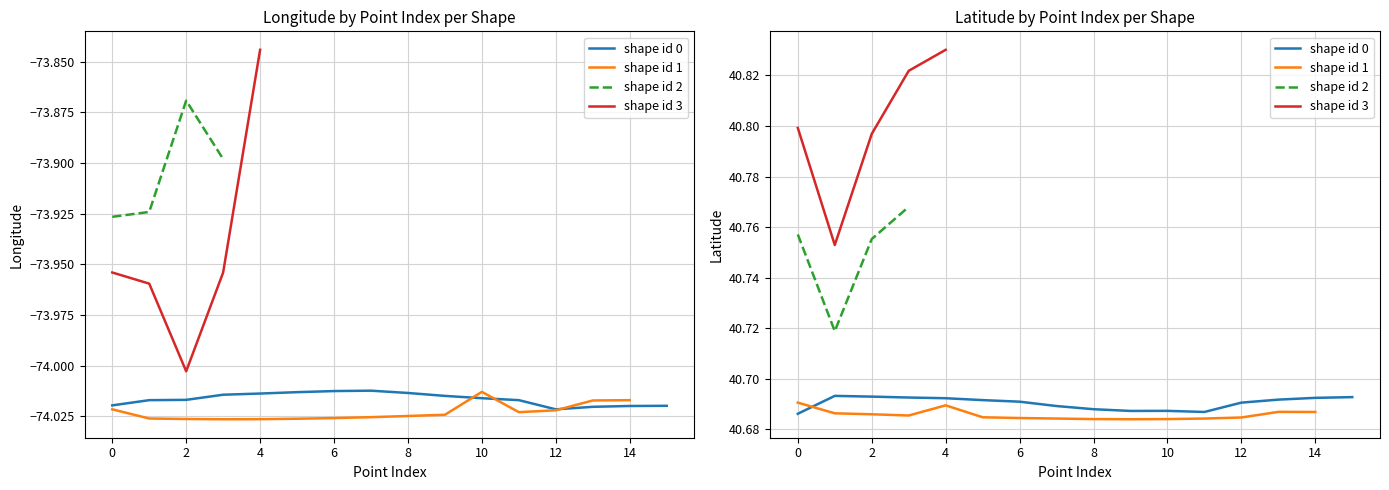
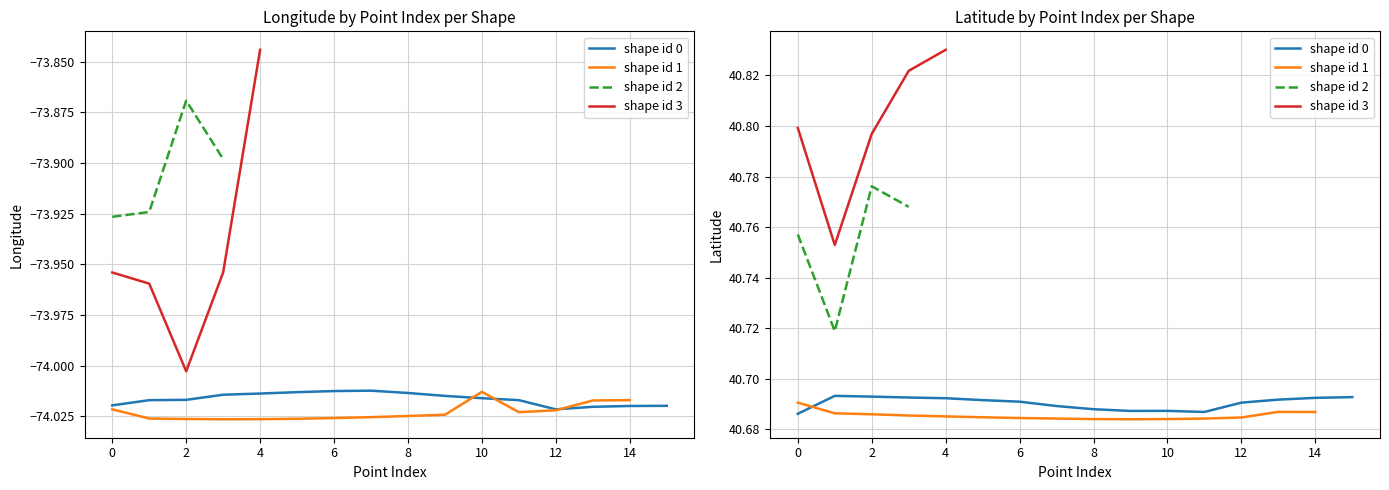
  {
    "Longitude by Point Index per Shape": {
      "shape id 0": {
        "0": -74.020,
        "2": -74.017,
        "4": -74.014,
        "6": -74.013,
        "8": -74.014,
        "10": -74.016,
        "14": -74.020
      },
      "shape id 1": {
        "0": -74.022,
        "2": -74.026,
        "4": -74.026,
        "6": -74.026,
        "8": -74.025,
        "10": -74.013,
        "14": -74.017
      },
      "shape id 2": {
        "0": -73.927,
        "2": -73.869
      },
      "shape id 3": {
        "0": -73.954,
        "2": -74.003,
        "4": -73.844
      }
    },
    "Latitude by Point Index per Shape": {
      "shape id 0": {
        "0": 40.686,
        "2": 40.693,
        "4": 40.692,
        "6": 40.691,
        "8": 40.688,
        "10": 40.687,
        "12": 40.691,
        "14": 40.692
      },
      "shape id 1": {
        "0": 40.691,
        "2": 40.686,
-       "4": 40.690,
+       "4": 40.685,
        "6": 40.685,
        "8": 40.684,
        "10": 40.684,
        "12": 40.685,
        "14": 40.687
      },
      "shape id 2": {
        "0": 40.757,
-       "2": 40.755
+       "2": 40.776
      },
      "shape id 3": {
        "0": 40.799,
        "2": 40.797,
        "4": 40.830
      }
    }
  }
